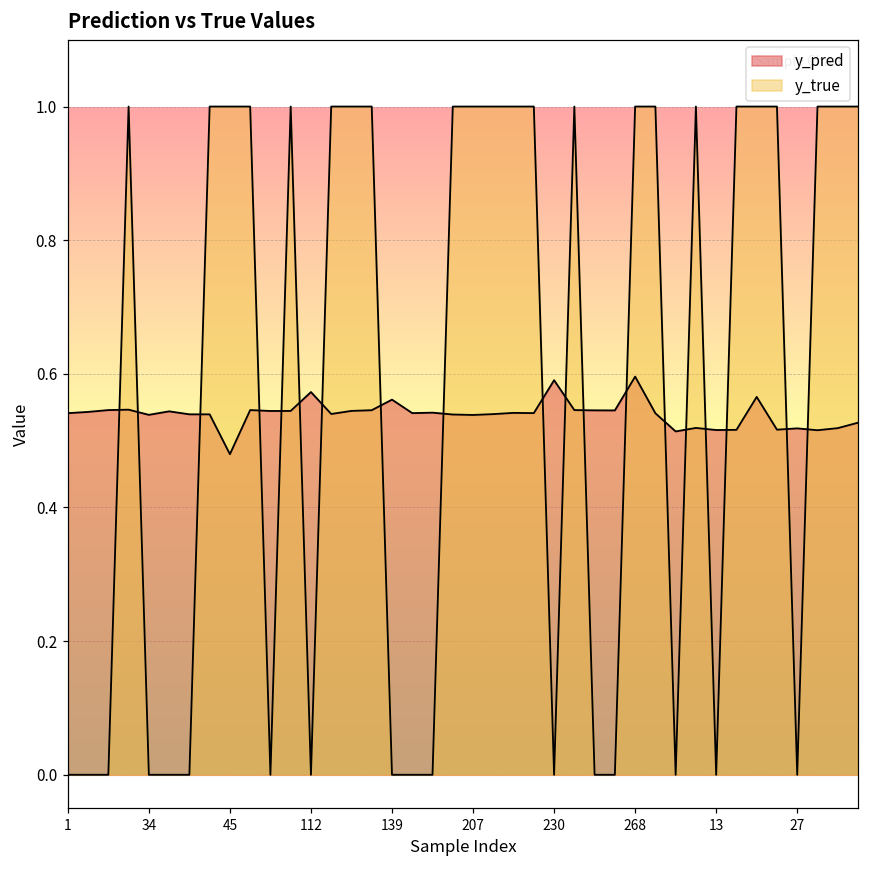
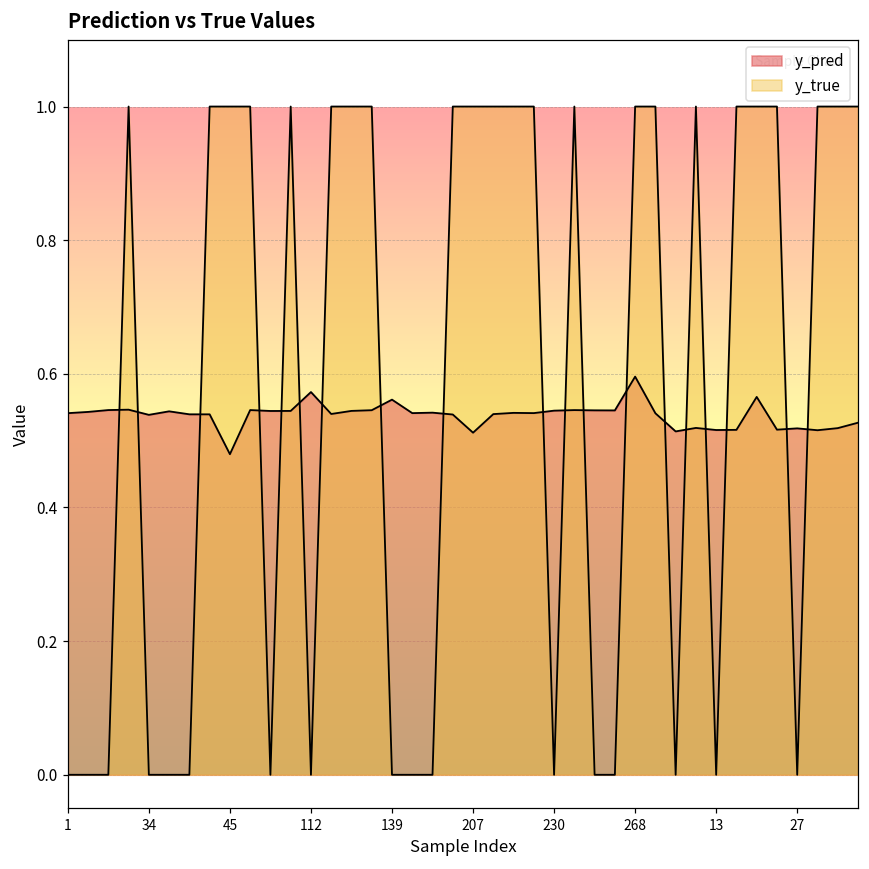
  {
    "y_pred": {
      "45": 0.48,
      "112": 0.57,
      "139": 0.56,
-     "207": 0.54,
-     "230": 0.59,
+     "207": 0.51,
+     "230": 0.54,
      "268": 0.60
    },
    "y_true": {
      "45": 1.00,
      "112": 0.00,
      "139": 0.00,
      "207": 1.00,
      "230": 0.00,
      "268": 1.00
    }
  }
